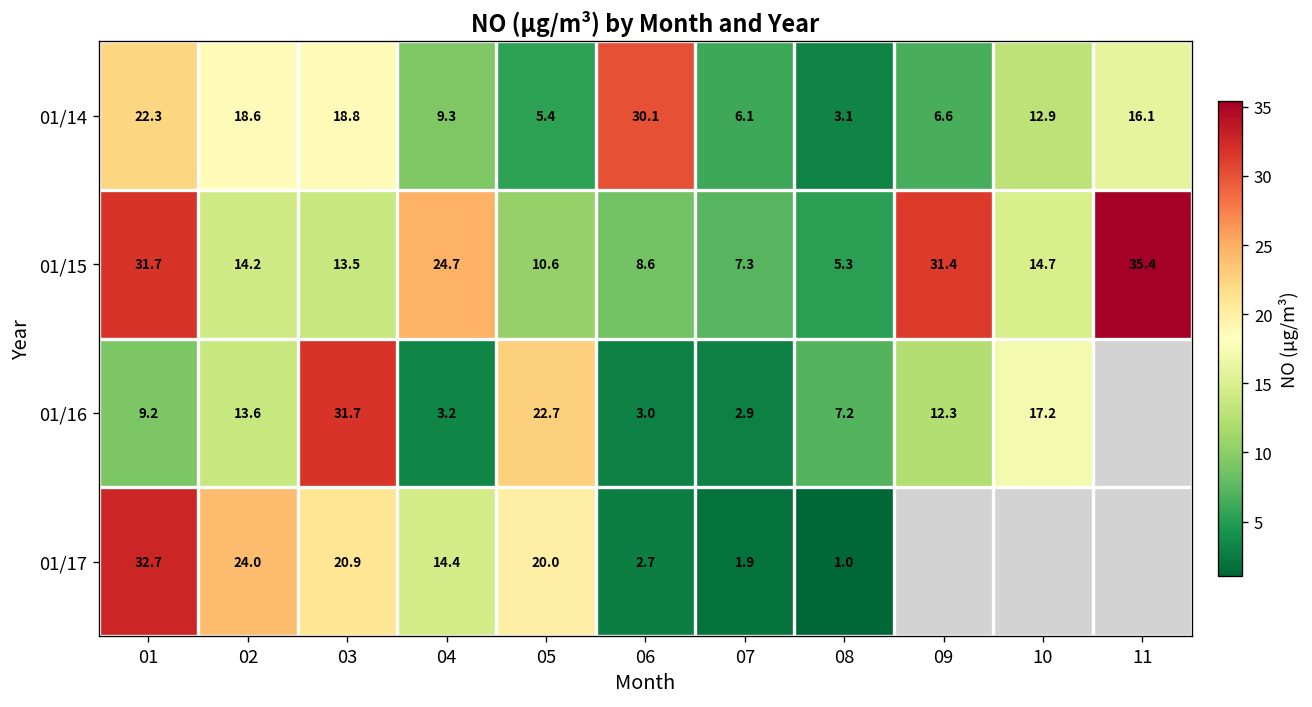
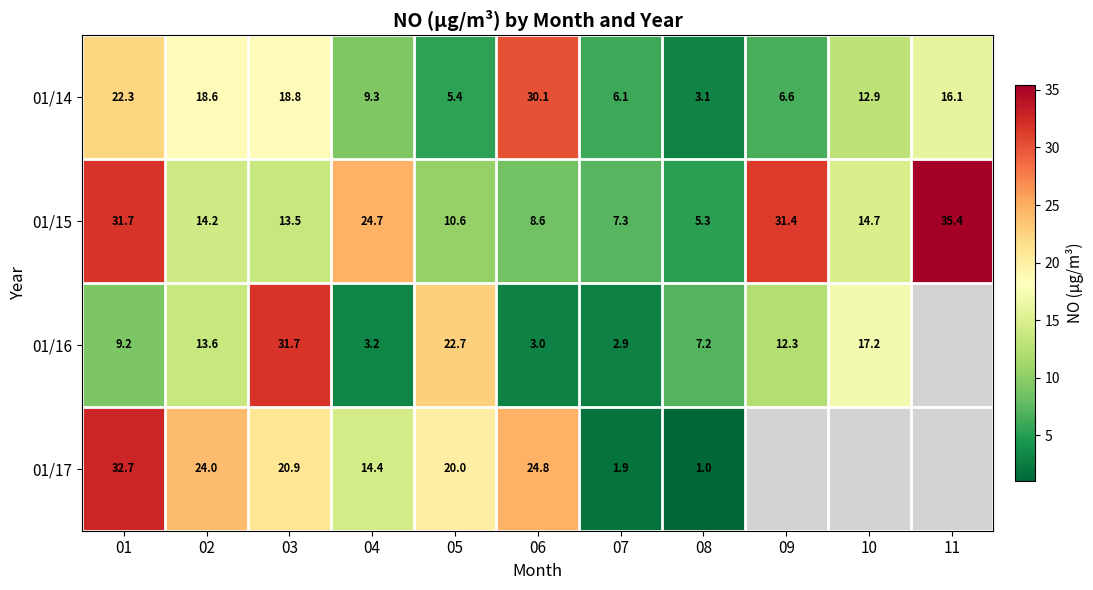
  {
    "01/14": {
      "01": 22.3,
      "02": 18.6,
      "03": 18.8,
      "04": 9.3,
      "05": 5.4,
      "06": 30.1,
      "07": 6.1,
      "08": 3.1,
      "09": 6.6,
      "10": 12.9,
      "11": 16.1
    },
    "01/15": {
      "01": 31.7,
      "02": 14.2,
      "03": 13.5,
      "04": 24.7,
      "05": 10.6,
      "06": 8.6,
      "07": 7.3,
      "08": 5.3,
      "09": 31.4,
      "10": 14.7,
      "11": 35.4
    },
    "01/16": {
      "01": 9.2,
      "02": 13.6,
      "03": 31.7,
      "04": 3.2,
      "05": 22.7,
      "06": 3.0,
      "07": 2.9,
      "08": 7.2,
      "09": 12.3,
      "10": 17.2
    },
    "01/17": {
      "01": 32.7,
      "02": 24.0,
      "03": 20.9,
      "04": 14.4,
      "05": 20.0,
-     "06": 2.7,
+     "06": 24.8,
      "07": 1.9,
      "08": 1.0
    }
  }
